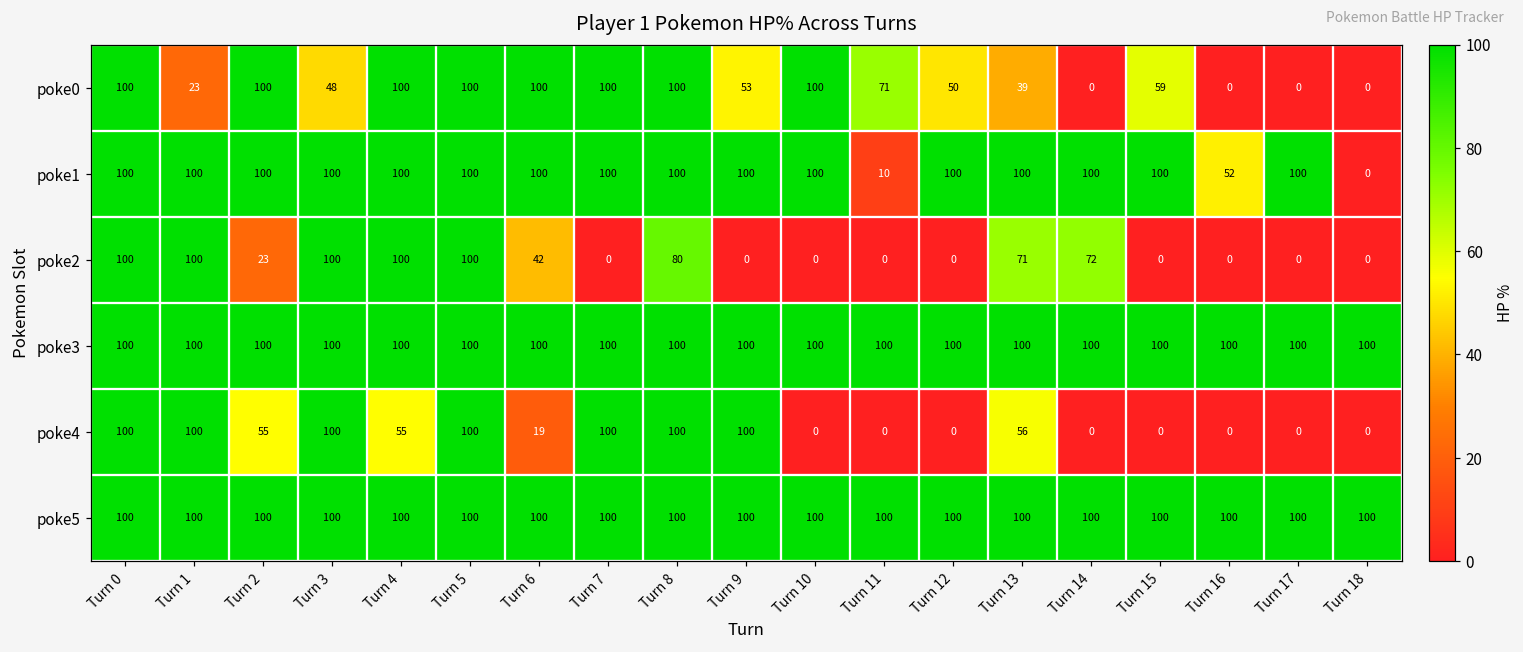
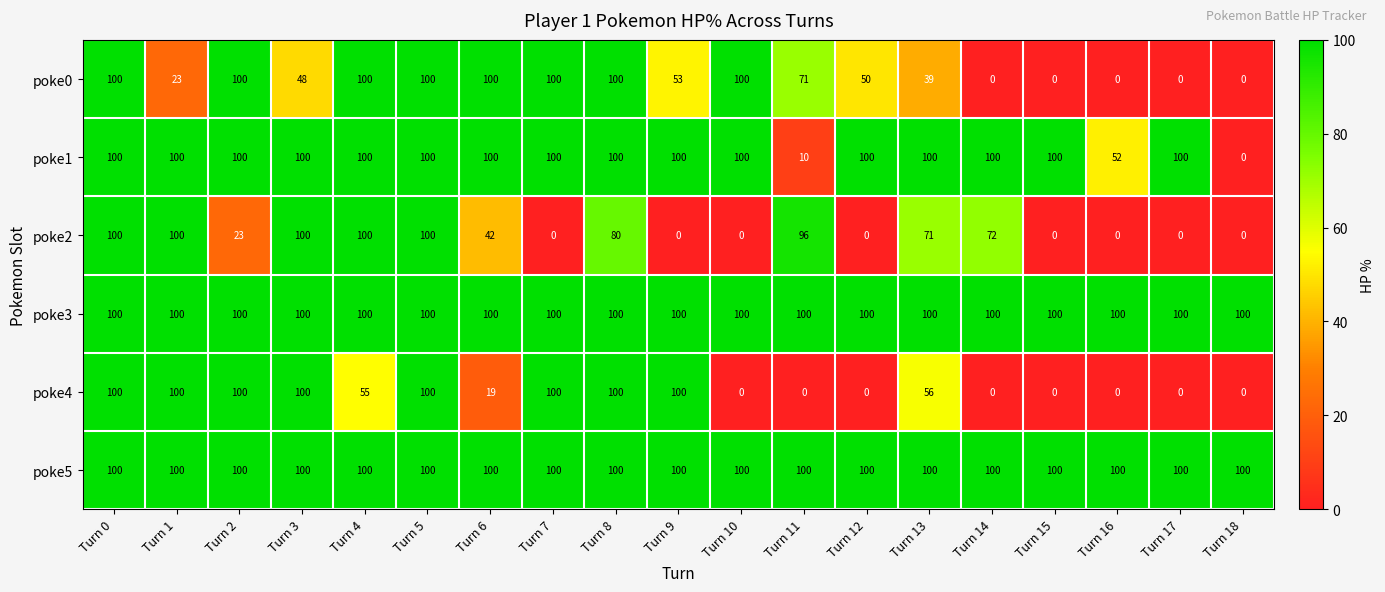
  {
    "poke0": {
      "Turn 0": 100,
      "Turn 1": 23,
      "Turn 2": 100,
      "Turn 3": 48,
      "Turn 4": 100,
      "Turn 5": 100,
      "Turn 6": 100,
      "Turn 7": 100,
      "Turn 8": 100,
      "Turn 9": 53,
      "Turn 10": 100,
      "Turn 11": 71,
      "Turn 12": 50,
      "Turn 13": 39,
      "Turn 14": 0,
-     "Turn 15": 59,
+     "Turn 15": 0,
      "Turn 16": 0,
      "Turn 17": 0,
      "Turn 18": 0
    },
    "poke1": {
      "Turn 0": 100,
      "Turn 1": 100,
      "Turn 2": 100,
      "Turn 3": 100,
      "Turn 4": 100,
      "Turn 5": 100,
      "Turn 6": 100,
      "Turn 7": 100,
      "Turn 8": 100,
      "Turn 9": 100,
      "Turn 10": 100,
      "Turn 11": 10,
      "Turn 12": 100,
      "Turn 13": 100,
      "Turn 14": 100,
      "Turn 15": 100,
      "Turn 16": 52,
      "Turn 17": 100,
      "Turn 18": 0
    },
    "poke2": {
      "Turn 0": 100,
      "Turn 1": 100,
      "Turn 2": 23,
      "Turn 3": 100,
      "Turn 4": 100,
      "Turn 5": 100,
      "Turn 6": 42,
      "Turn 7": 0,
      "Turn 8": 80,
      "Turn 9": 0,
      "Turn 10": 0,
-     "Turn 11": 0,
+     "Turn 11": 96,
      "Turn 12": 0,
      "Turn 13": 71,
      "Turn 14": 72,
      "Turn 15": 0,
      "Turn 16": 0,
      "Turn 17": 0,
      "Turn 18": 0
    },
    "poke3": {
      "Turn 0": 100,
      "Turn 1": 100,
      "Turn 2": 100,
      "Turn 3": 100,
      "Turn 4": 100,
      "Turn 5": 100,
      "Turn 6": 100,
      "Turn 7": 100,
      "Turn 8": 100,
      "Turn 9": 100,
      "Turn 10": 100,
      "Turn 11": 100,
      "Turn 12": 100,
      "Turn 13": 100,
      "Turn 14": 100,
      "Turn 15": 100,
      "Turn 16": 100,
      "Turn 17": 100,
      "Turn 18": 100
    },
    "poke4": {
      "Turn 0": 100,
      "Turn 1": 100,
-     "Turn 2": 55,
+     "Turn 2": 100,
      "Turn 3": 100,
      "Turn 4": 55,
      "Turn 5": 100,
      "Turn 6": 19,
      "Turn 7": 100,
      "Turn 8": 100,
      "Turn 9": 100,
      "Turn 10": 0,
      "Turn 11": 0,
      "Turn 12": 0,
      "Turn 13": 56,
      "Turn 14": 0,
      "Turn 15": 0,
      "Turn 16": 0,
      "Turn 17": 0,
      "Turn 18": 0
    },
    "poke5": {
      "Turn 0": 100,
      "Turn 1": 100,
      "Turn 2": 100,
      "Turn 3": 100,
      "Turn 4": 100,
      "Turn 5": 100,
      "Turn 6": 100,
      "Turn 7": 100,
      "Turn 8": 100,
      "Turn 9": 100,
      "Turn 10": 100,
      "Turn 11": 100,
      "Turn 12": 100,
      "Turn 13": 100,
      "Turn 14": 100,
      "Turn 15": 100,
      "Turn 16": 100,
      "Turn 17": 100,
      "Turn 18": 100
    }
  }
